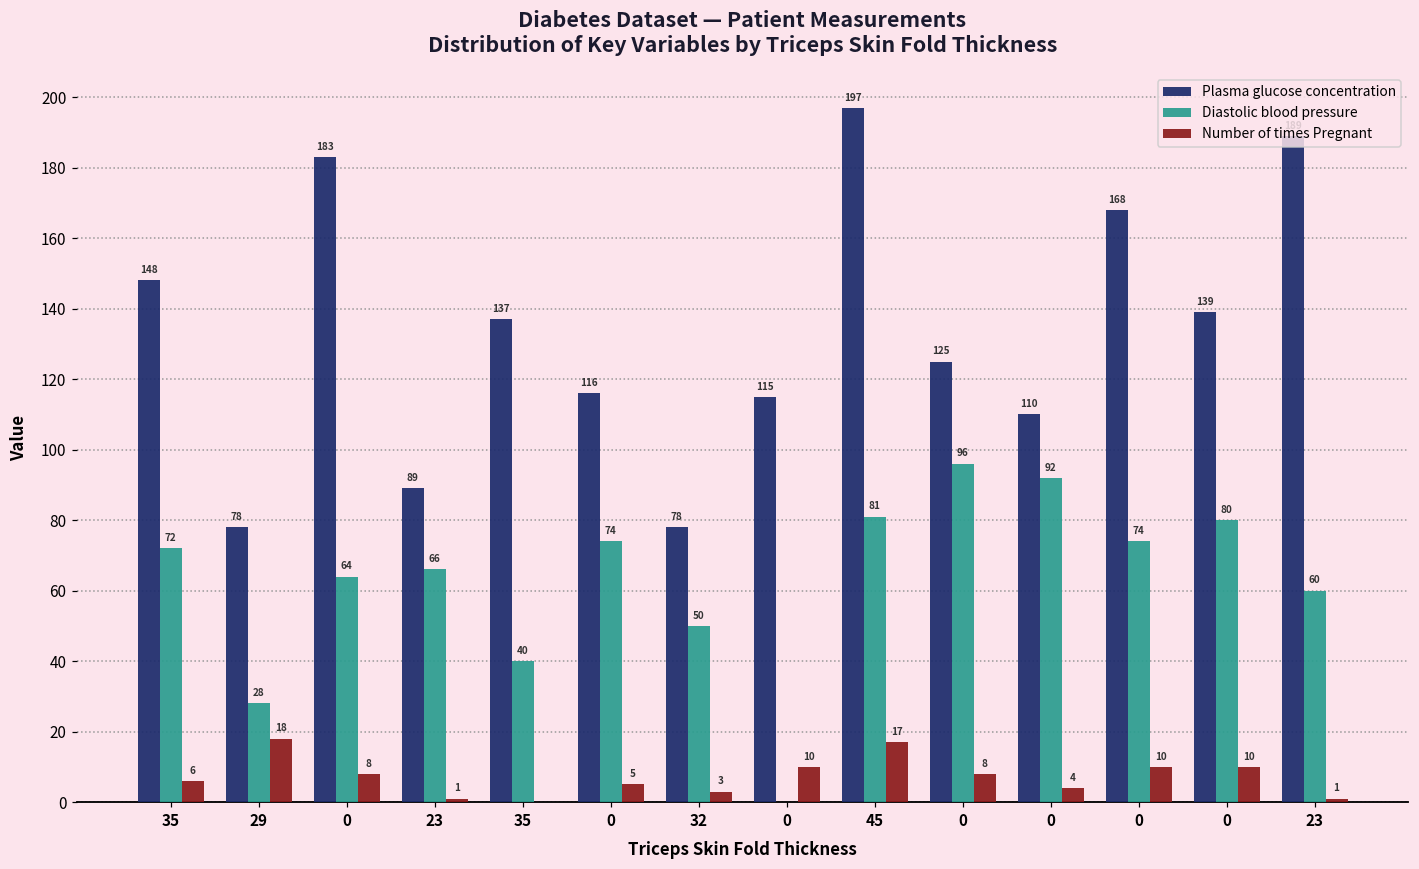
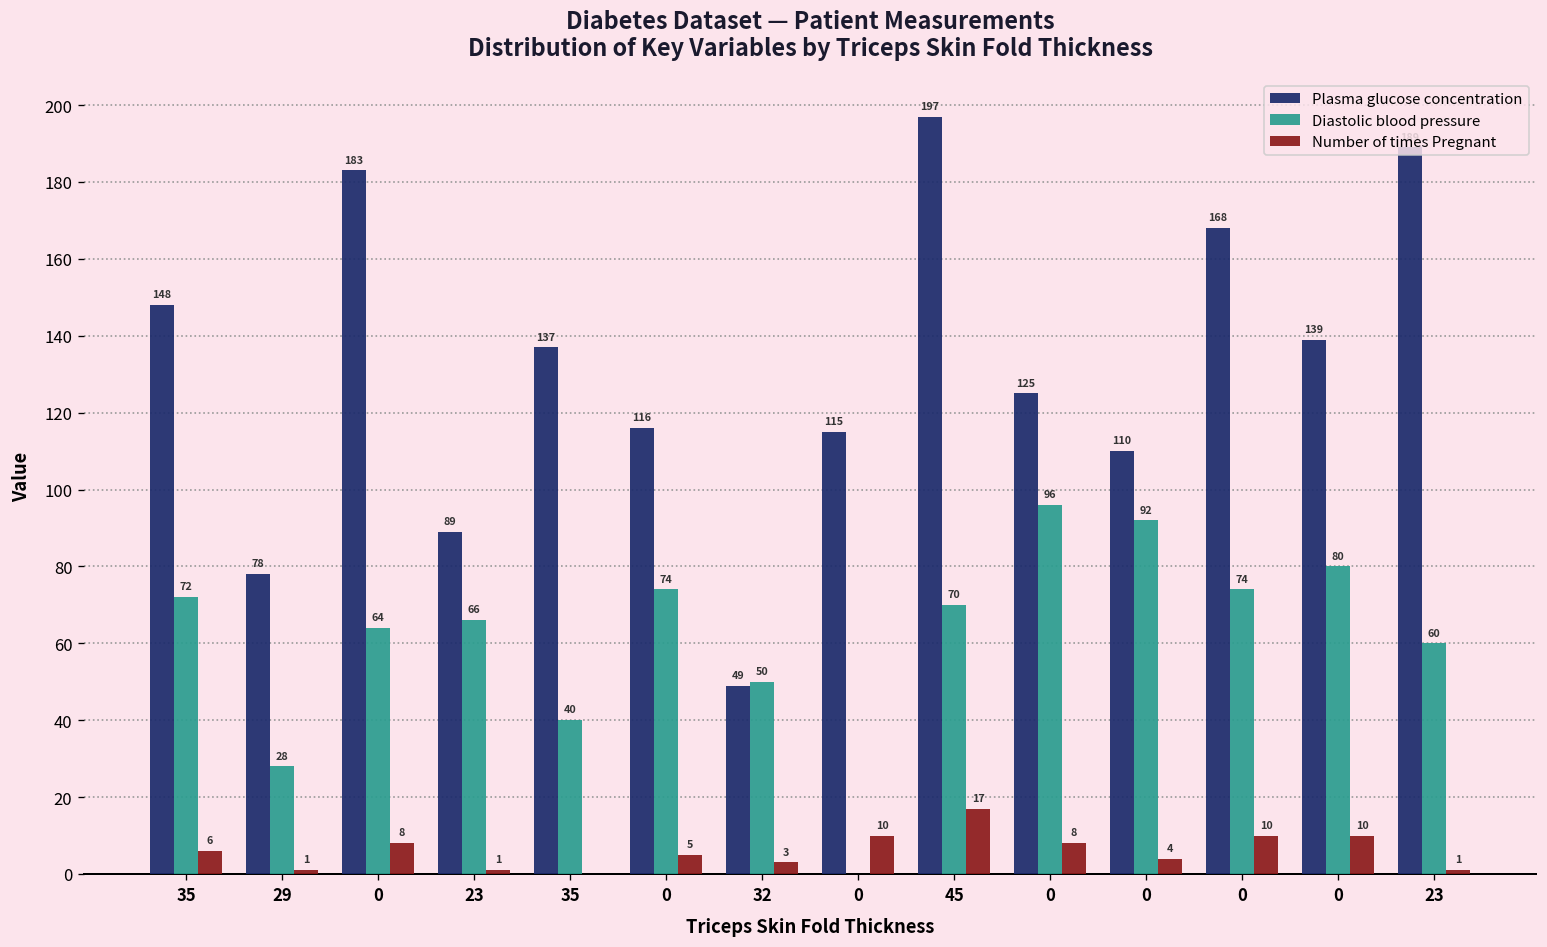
  {
    "Plasma glucose concentration": {
      "29": 78,
-     "32": 78,
+     "32": 49,
      "45": 197
    },
    "Diastolic blood pressure": {
      "29": 28,
      "32": 50,
-     "45": 81
+     "45": 70
    },
    "Number of times Pregnant": {
-     "29": 18,
+     "29": 1,
      "32": 3,
      "45": 17
    }
  }
